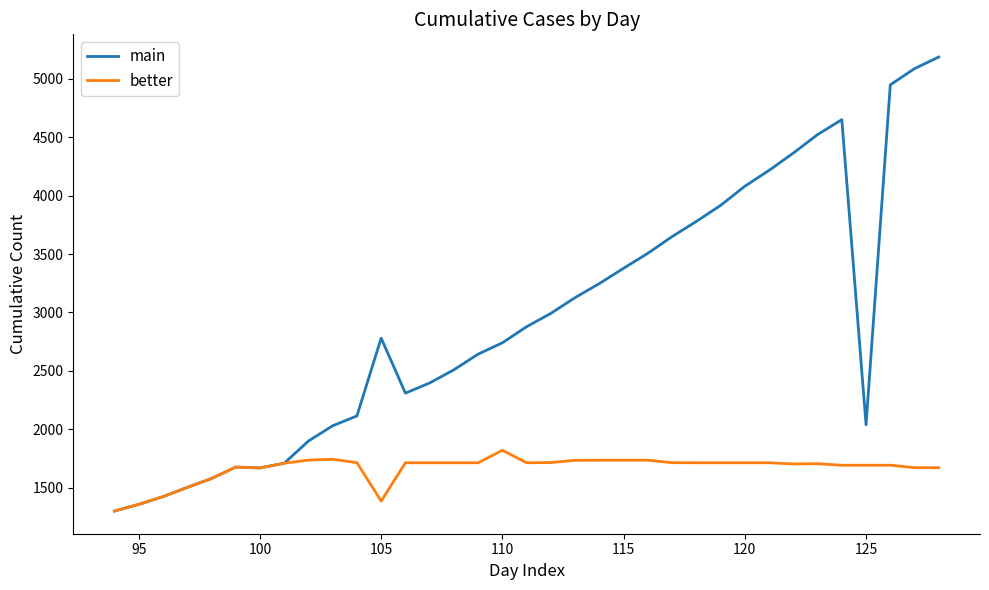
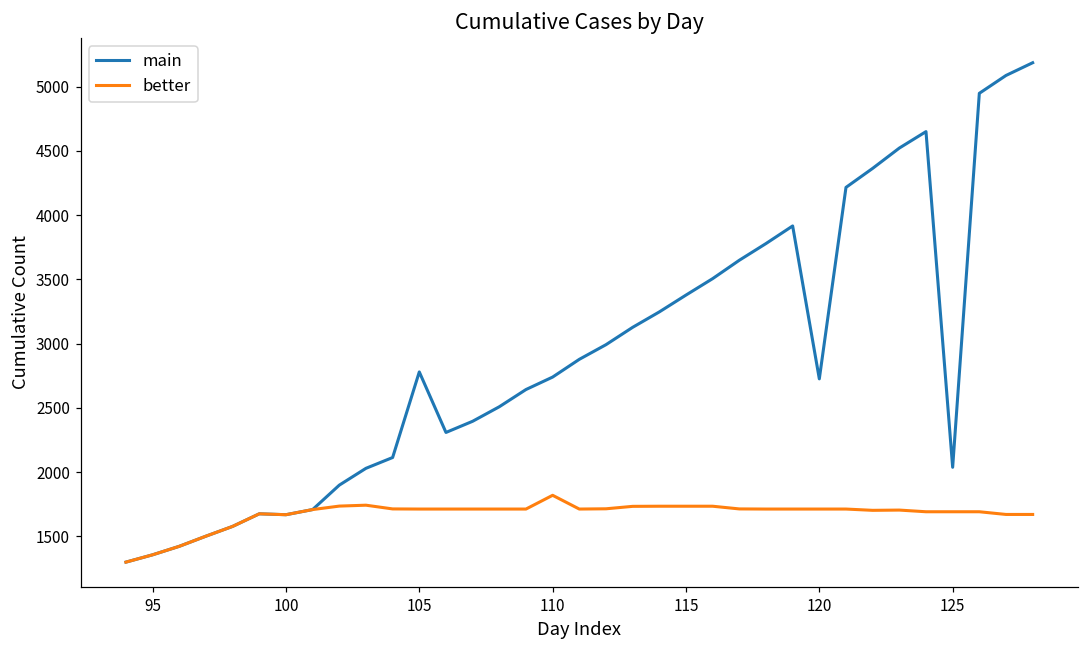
  {
    "main": {
      "105": 2780,
      "110": 2740,
      "115": 3380,
-     "120": 4080,
+     "120": 2730,
      "125": 2040
    },
    "better": {
-     "105": 1390,
+     "105": 1710,
      "110": 1820,
      "115": 1740,
      "120": 1710,
      "125": 1690
    }
  }
